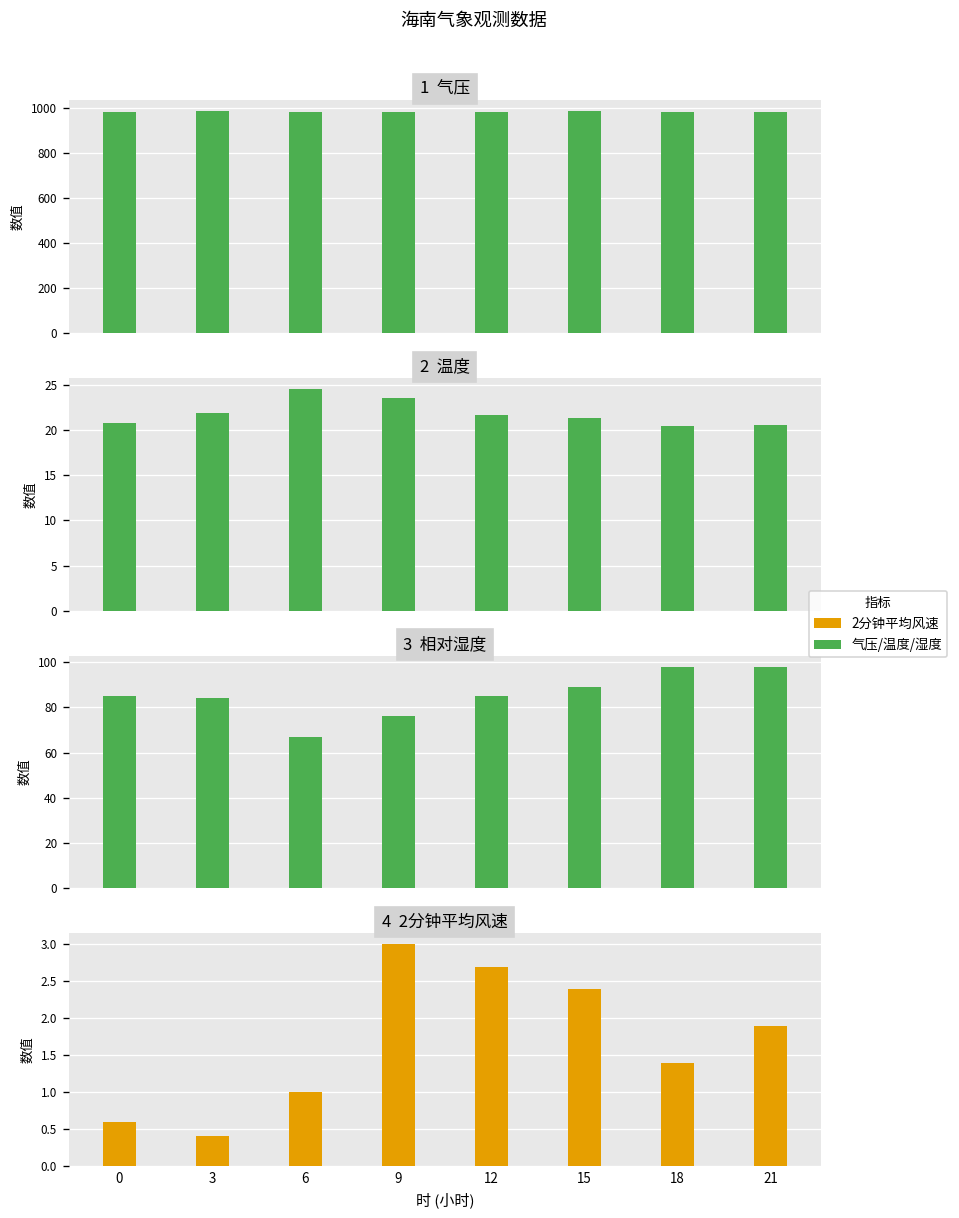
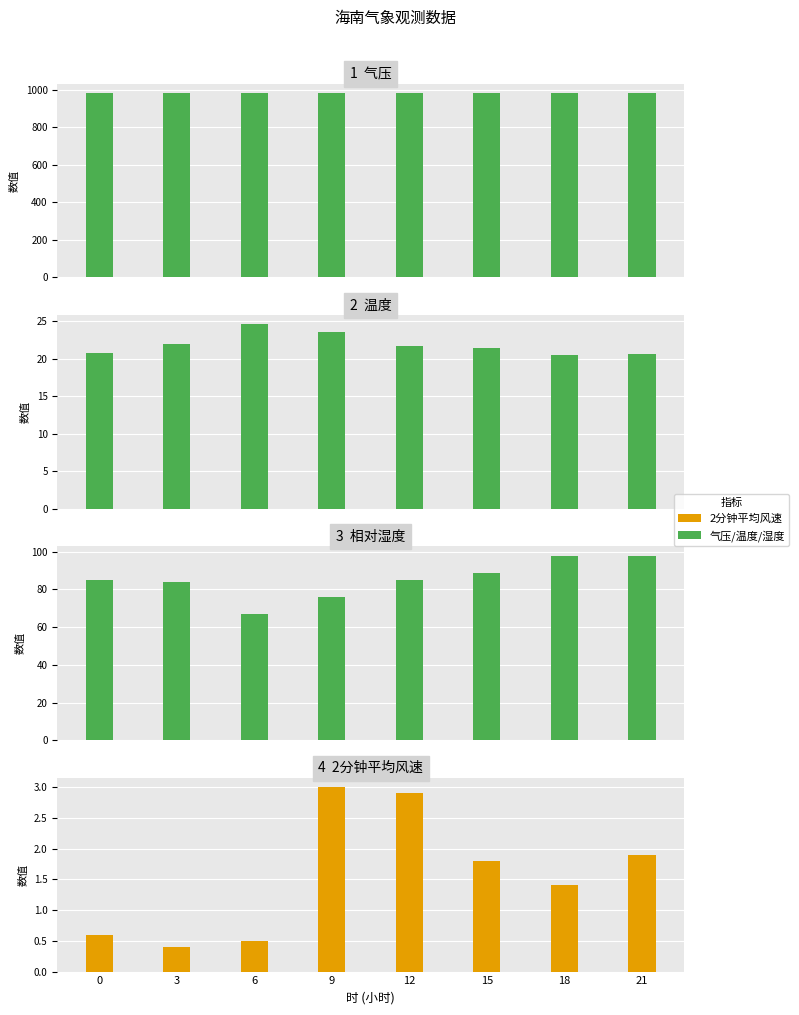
  {
    "4 2分钟平均风速": {
      "0": 0.6,
      "3": 0.4,
-     "6": 1.0,
+     "6": 0.5,
      "9": 3.0,
-     "12": 2.7,
-     "15": 2.4,
+     "12": 2.9,
+     "15": 1.8,
      "18": 1.4,
      "21": 1.9
    }
  }
